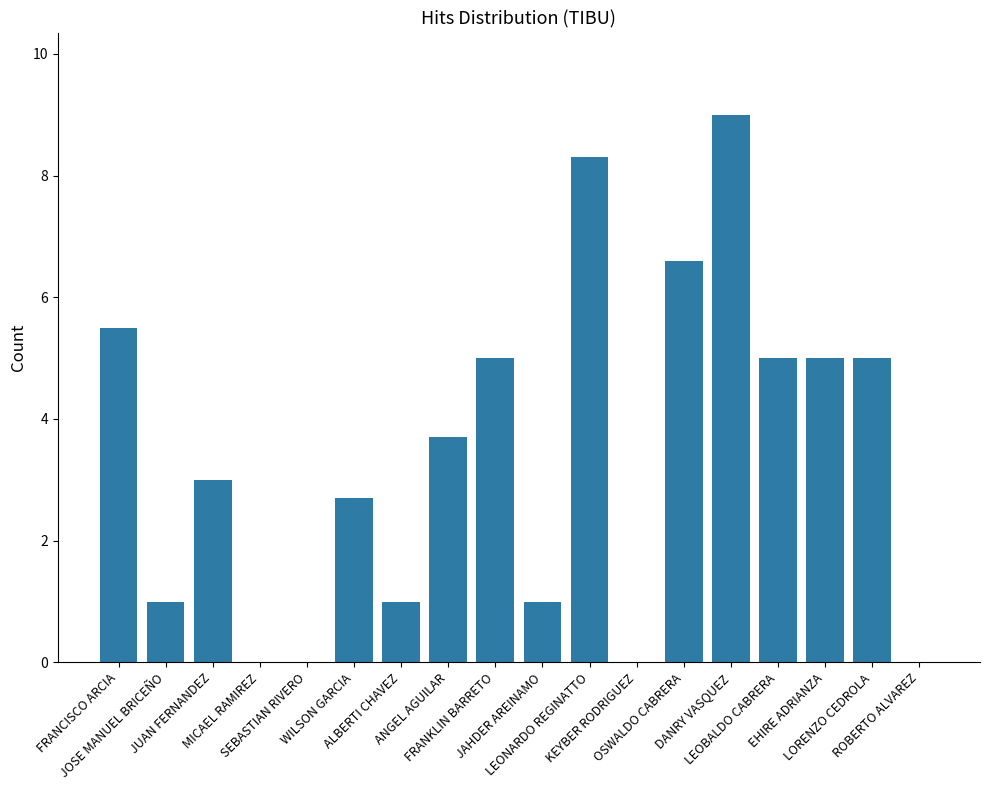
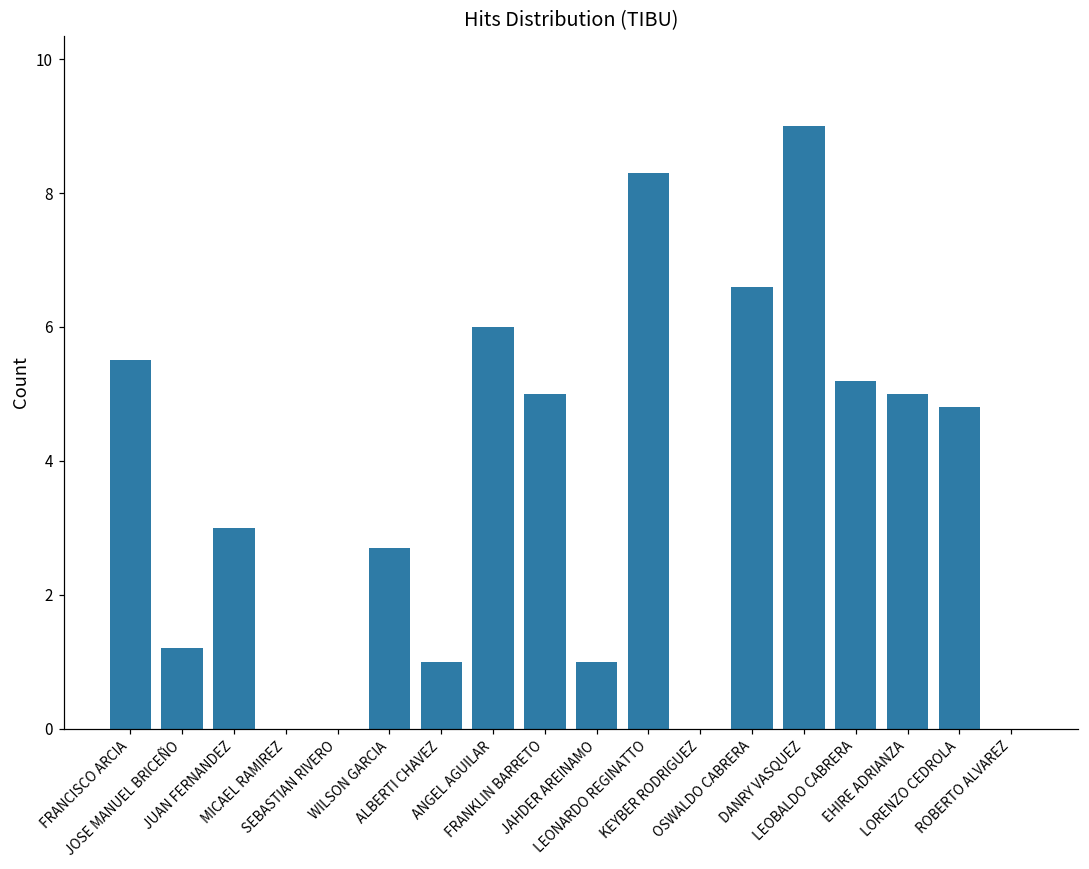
  {
    "FRANCISCO ARCIA": 5.5,
-   "JOSE MANUEL BRICEÑO": 1.0,
+   "JOSE MANUEL BRICEÑO": 1.2,
    "JUAN FERNANDEZ": 3.0,
    "MICAEL RAMIREZ": 0.0,
    "SEBASTIAN RIVERO": 0.0,
    "WILSON GARCIA": 2.7,
    "ALBERTI CHAVEZ": 1.0,
-   "ANGEL AGUILAR": 3.7,
+   "ANGEL AGUILAR": 6.0,
    "FRANKLIN BARRETO": 5.0,
    "JAHDER AREINAMO": 1.0,
    "LEONARDO REGINATTO": 8.3,
    "KEYBER RODRIGUEZ": 0.0,
    "OSWALDO CABRERA": 6.6,
    "DANRY VASQUEZ": 9.0,
-   "LEOBALDO CABRERA": 5.0,
+   "LEOBALDO CABRERA": 5.2,
    "EHIRE ADRIANZA": 5.0,
-   "LORENZO CEDROLA": 5.0,
+   "LORENZO CEDROLA": 4.8,
    "ROBERTO ALVAREZ": 0.0
  }
